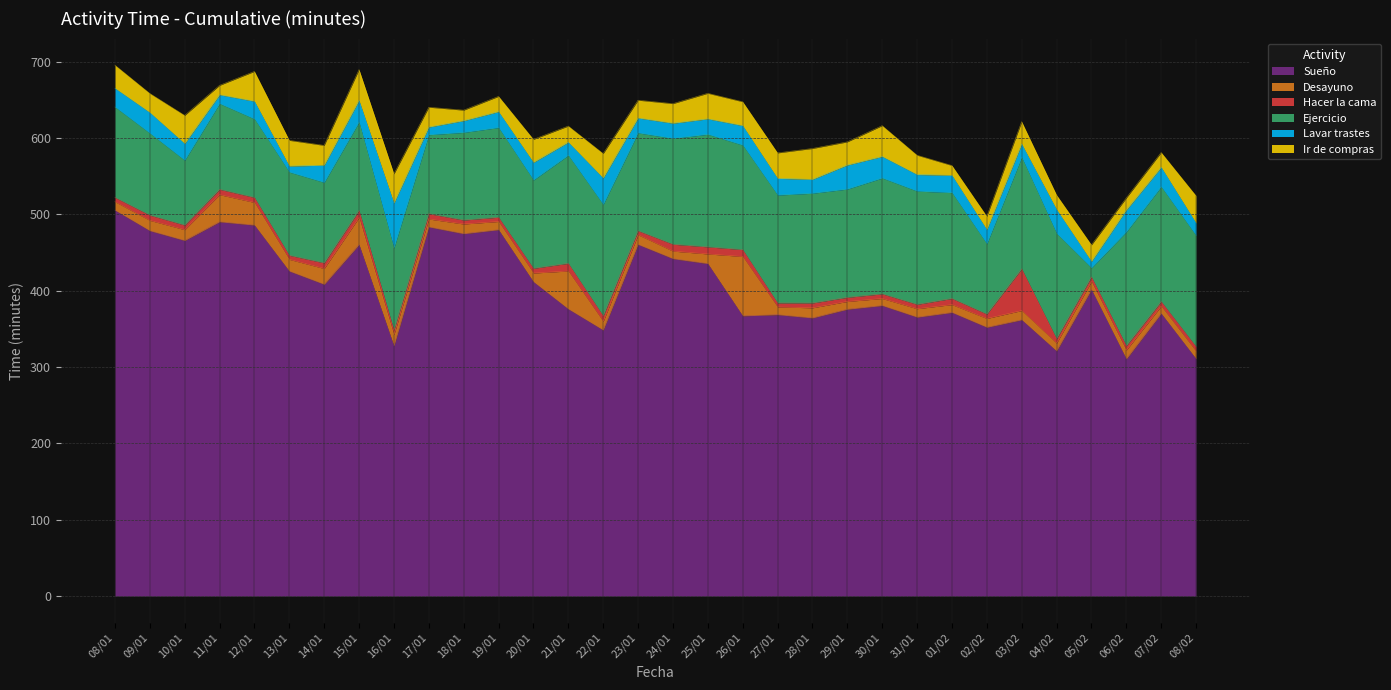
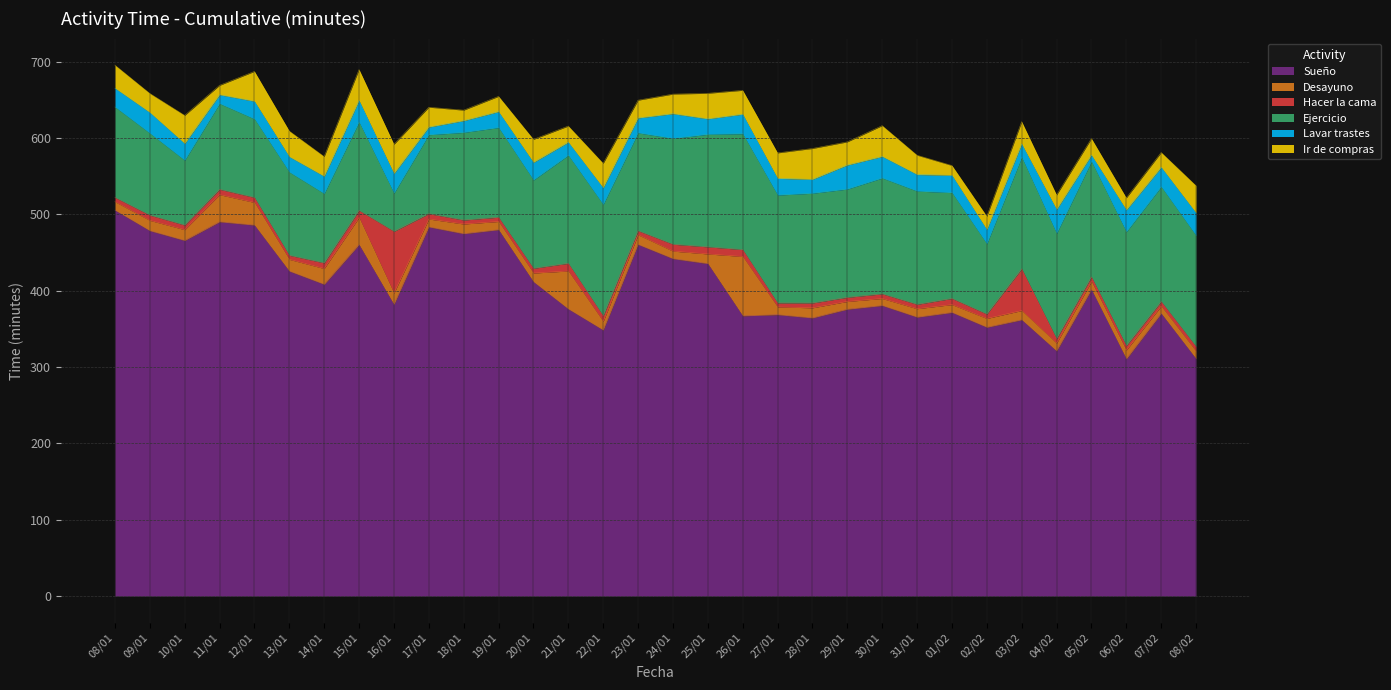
  {
    "Sueño": {
      "08/01": 510,
      "09/01": 480,
      "10/01": 470,
      "11/01": 490,
      "12/01": 490,
      "13/01": 430,
      "14/01": 410,
      "15/01": 460,
-     "16/01": 330,
+     "16/01": 380,
      "17/01": 480,
      "18/01": 470,
      "19/01": 480,
      "20/01": 410,
      "21/01": 380,
      "22/01": 350,
      "23/01": 460,
      "24/01": 440,
      "25/01": 440,
      "26/01": 370,
      "27/01": 370,
      "28/01": 360,
      "29/01": 380,
      "30/01": 380,
      "31/01": 370,
      "01/02": 370,
      "02/02": 350,
      "03/02": 360,
      "04/02": 320,
      "05/02": 400,
      "06/02": 310,
      "07/02": 370,
      "08/02": 310
    },
    "Desayuno": {
      "08/01": 10,
      "09/01": 10,
      "10/01": 10,
      "11/01": 40,
      "12/01": 30,
      "13/01": 20,
      "14/01": 20,
      "15/01": 40,
      "16/01": 10,
      "17/01": 10,
      "18/01": 10,
      "19/01": 10,
      "20/01": 10,
      "21/01": 50,
      "22/01": 10,
      "23/01": 10,
      "24/01": 10,
      "25/01": 10,
      "26/01": 80,
      "27/01": 10,
      "28/01": 10,
      "29/01": 10,
      "30/01": 10,
      "31/01": 10,
      "01/02": 10,
      "02/02": 10,
      "03/02": 10,
      "04/02": 10,
      "05/02": 10,
      "06/02": 10,
      "07/02": 10,
      "08/02": 10
    },
    "Hacer la cama": {
      "08/01": 10,
      "09/01": 10,
      "10/01": 10,
      "11/01": 10,
      "12/01": 10,
      "13/01": 10,
      "14/01": 10,
      "15/01": 10,
-     "16/01": 10,
+     "16/01": 80,
      "17/01": 10,
      "18/01": 10,
      "19/01": 10,
      "20/01": 10,
      "21/01": 10,
      "22/01": 10,
      "23/01": 10,
      "24/01": 10,
      "25/01": 10,
      "26/01": 10,
      "27/01": 10,
      "28/01": 10,
      "29/01": 10,
      "30/01": 10,
      "31/01": 10,
      "01/02": 10,
      "02/02": 10,
      "03/02": 50,
      "04/02": 10,
      "05/02": 10,
      "06/02": 10,
      "07/02": 10,
      "08/02": 10
    },
    "Ejercicio": {
      "08/01": 120,
      "09/01": 110,
      "10/01": 80,
      "11/01": 110,
      "12/01": 100,
      "13/01": 110,
-     "14/01": 110,
+     "14/01": 90,
      "15/01": 120,
-     "16/01": 110,
+     "16/01": 50,
      "17/01": 100,
      "18/01": 110,
      "19/01": 120,
      "20/01": 120,
      "21/01": 140,
      "22/01": 150,
      "23/01": 130,
      "24/01": 140,
      "25/01": 150,
-     "26/01": 140,
+     "26/01": 150,
      "27/01": 140,
      "28/01": 140,
      "29/01": 140,
      "30/01": 150,
      "31/01": 150,
      "01/02": 140,
      "02/02": 90,
      "03/02": 150,
      "04/02": 140,
-     "05/02": 10,
+     "05/02": 150,
      "06/02": 150,
      "07/02": 150,
      "08/02": 150
    },
    "Lavar trastes": {
      "08/01": 20,
      "09/01": 30,
      "10/01": 20,
      "11/01": 10,
      "12/01": 20,
-     "13/01": 10,
+     "13/01": 20,
      "14/01": 20,
      "15/01": 30,
-     "16/01": 60,
+     "16/01": 30,
      "17/01": 10,
      "18/01": 20,
      "19/01": 20,
      "20/01": 20,
      "21/01": 20,
-     "22/01": 30,
+     "22/01": 20,
      "23/01": 20,
-     "24/01": 20,
+     "24/01": 30,
      "25/01": 20,
      "26/01": 30,
      "27/01": 20,
      "28/01": 20,
      "29/01": 30,
      "30/01": 30,
      "31/01": 20,
      "01/02": 20,
      "02/02": 20,
      "03/02": 20,
      "04/02": 30,
      "05/02": 10,
      "06/02": 30,
      "07/02": 30,
-     "08/02": 20
+     "08/02": 30
    },
    "Ir de compras": {
      "08/01": 30,
      "09/01": 20,
      "10/01": 40,
      "11/01": 10,
      "12/01": 40,
      "13/01": 30,
      "14/01": 30,
      "15/01": 40,
      "16/01": 40,
      "17/01": 30,
      "18/01": 10,
      "19/01": 20,
      "20/01": 30,
      "21/01": 20,
      "22/01": 30,
      "23/01": 20,
      "24/01": 30,
      "25/01": 30,
      "26/01": 30,
      "27/01": 30,
      "28/01": 40,
      "29/01": 30,
      "30/01": 40,
      "31/01": 30,
      "01/02": 10,
      "02/02": 20,
      "03/02": 30,
      "04/02": 20,
      "05/02": 20,
      "06/02": 20,
      "07/02": 20,
      "08/02": 40
    }
  }
